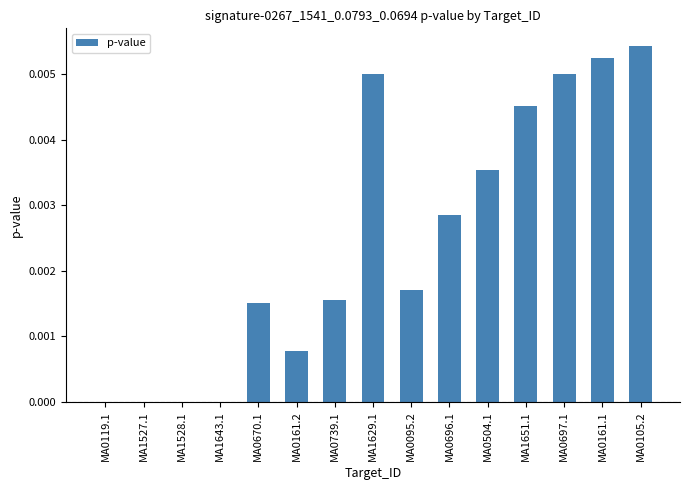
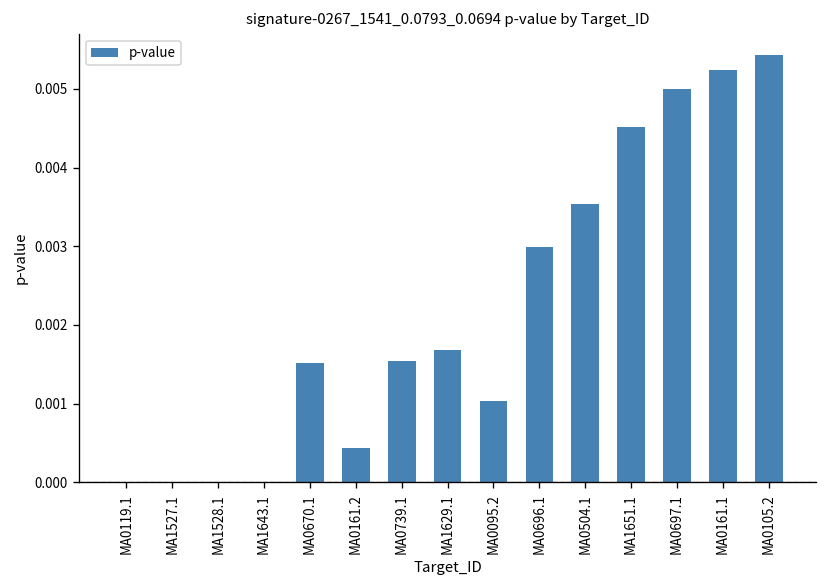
  {
    "MA0670.1": 0.0015,
-   "MA0161.2": 0.0008,
+   "MA0161.2": 0.0004,
    "MA0739.1": 0.0015,
-   "MA1629.1": 0.0050,
-   "MA0095.2": 0.0017,
-   "MA0696.1": 0.0029,
+   "MA1629.1": 0.0017,
+   "MA0095.2": 0.0010,
+   "MA0696.1": 0.0030,
    "MA0504.1": 0.0035,
    "MA1651.1": 0.0045,
    "MA0697.1": 0.0050,
    "MA0161.1": 0.0052,
    "MA0105.2": 0.0054
  }
